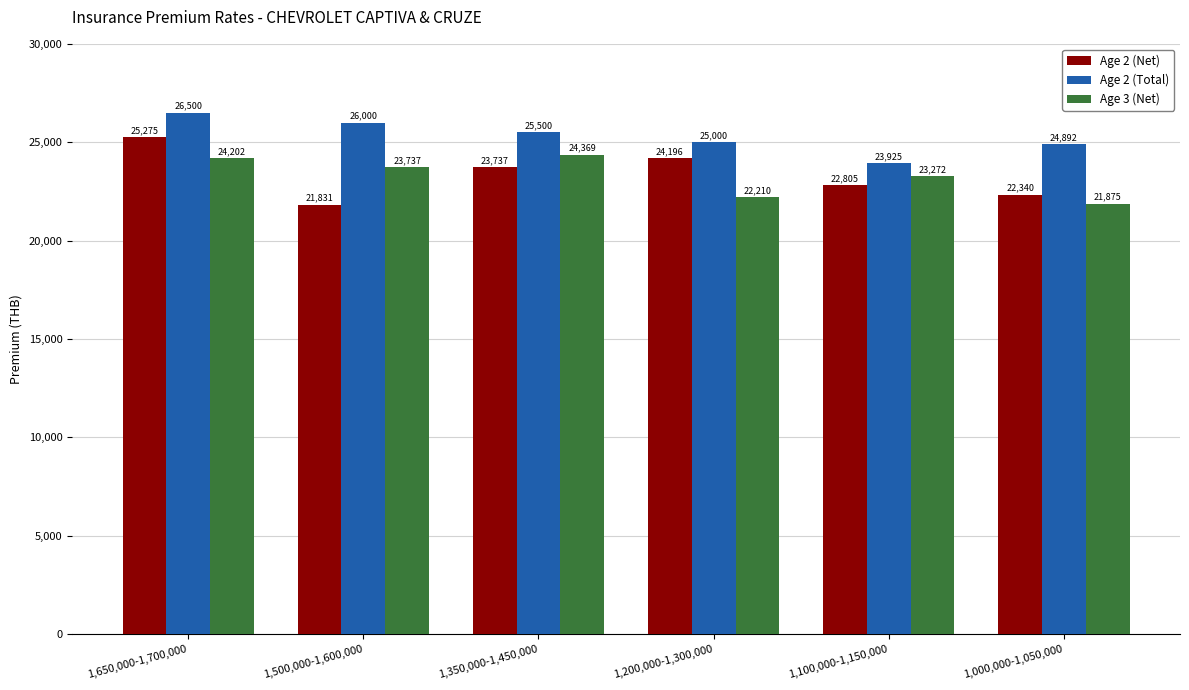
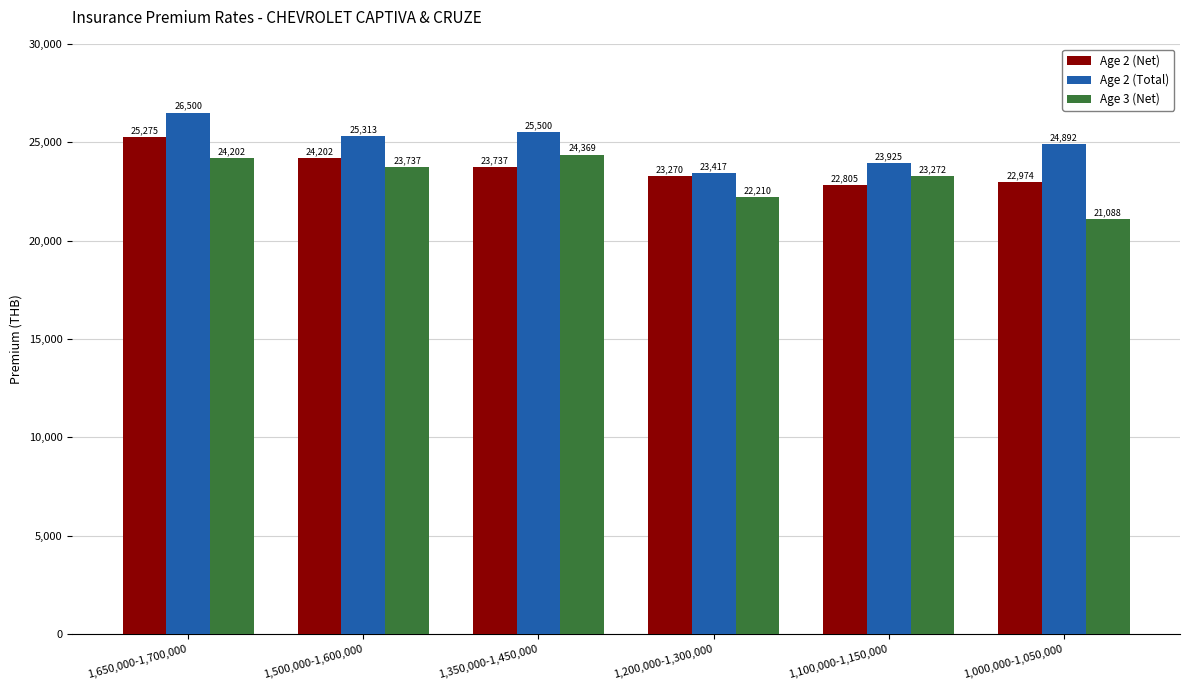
  {
    "Age 2 (Net)": {
      "1,650,000-1,700,000": "25,275",
-     "1,500,000-1,600,000": "21,831",
+     "1,500,000-1,600,000": "24,202",
      "1,350,000-1,450,000": "23,737",
-     "1,200,000-1,300,000": "24,196",
+     "1,200,000-1,300,000": "23,270",
      "1,100,000-1,150,000": "22,805",
-     "1,000,000-1,050,000": "22,340"
+     "1,000,000-1,050,000": "22,974"
    },
    "Age 2 (Total)": {
      "1,650,000-1,700,000": "26,500",
-     "1,500,000-1,600,000": "26,000",
+     "1,500,000-1,600,000": "25,313",
      "1,350,000-1,450,000": "25,500",
-     "1,200,000-1,300,000": "25,000",
+     "1,200,000-1,300,000": "23,417",
      "1,100,000-1,150,000": "23,925",
      "1,000,000-1,050,000": "24,892"
    },
    "Age 3 (Net)": {
      "1,650,000-1,700,000": "24,202",
      "1,500,000-1,600,000": "23,737",
      "1,350,000-1,450,000": "24,369",
      "1,200,000-1,300,000": "22,210",
      "1,100,000-1,150,000": "23,272",
-     "1,000,000-1,050,000": "21,875"
+     "1,000,000-1,050,000": "21,088"
    }
  }
